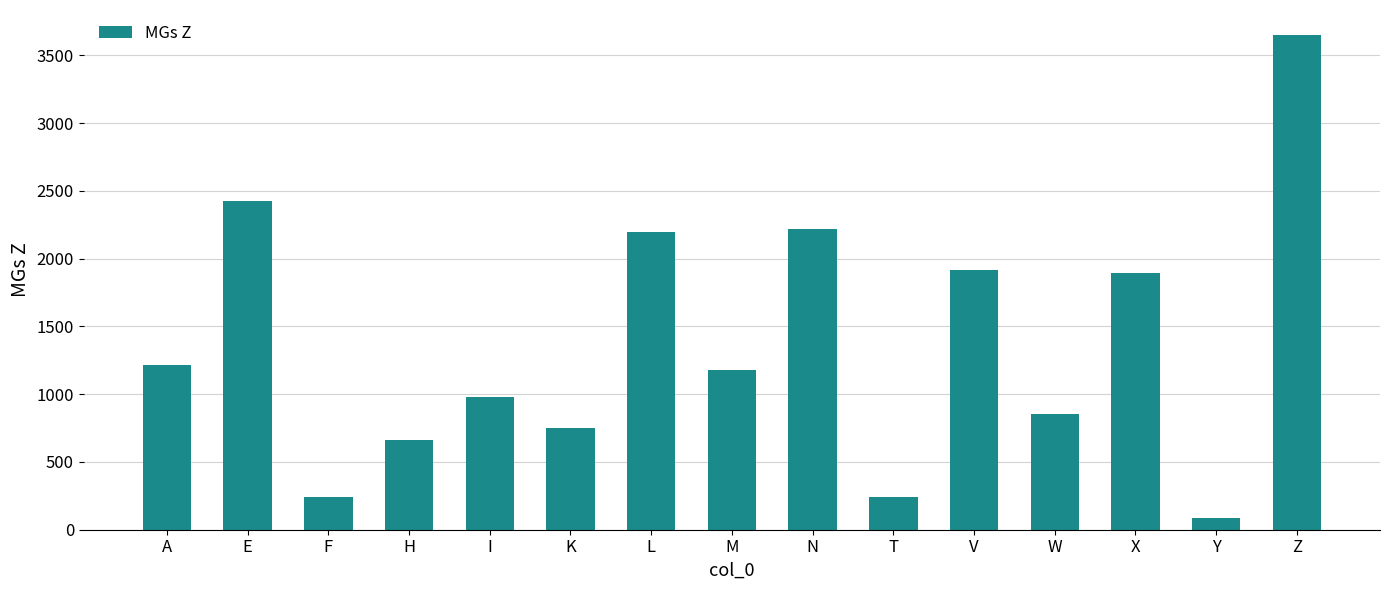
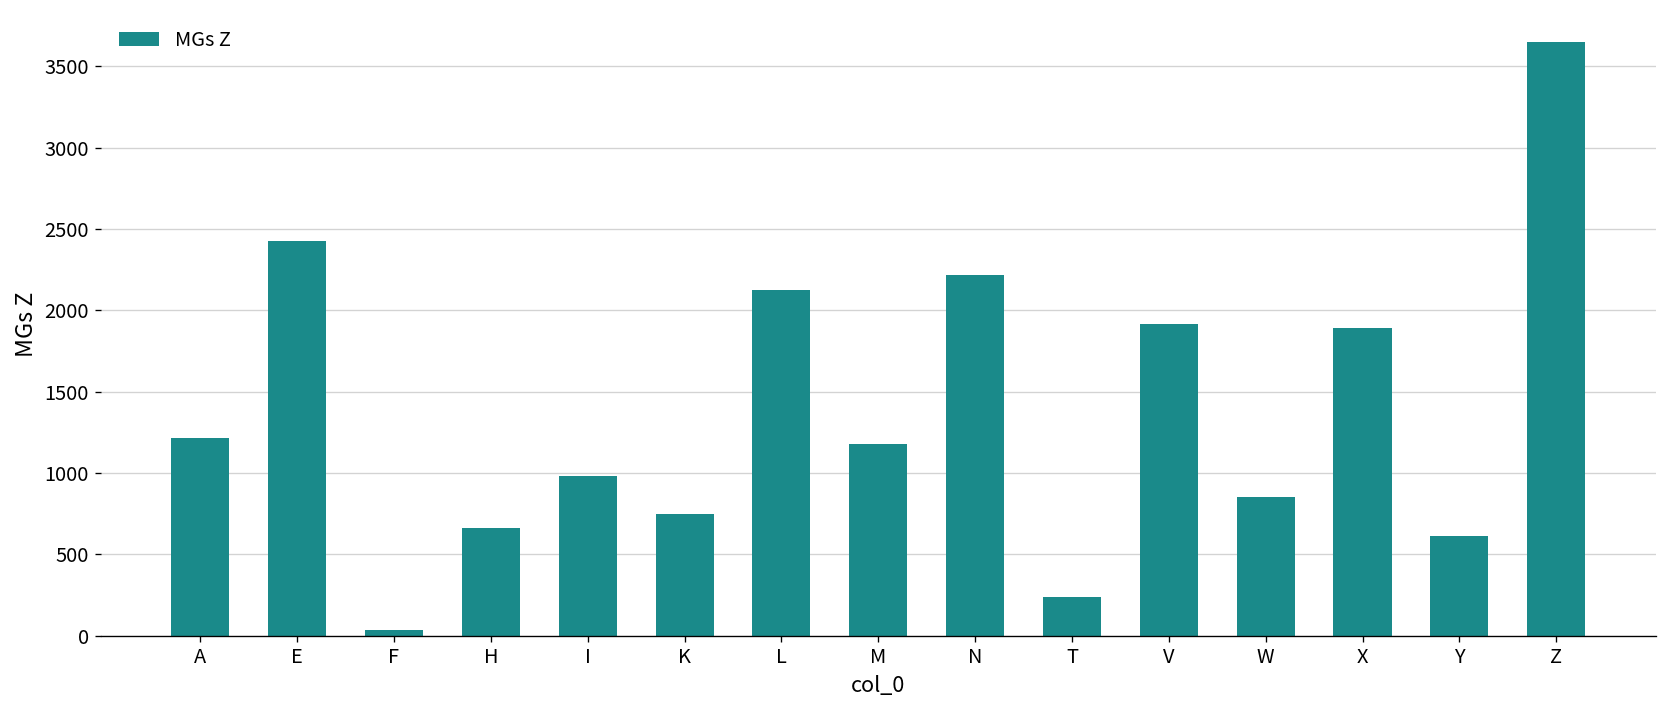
  {
    "A": 1220,
    "E": 2430,
-   "F": 250,
+   "F": 30,
    "H": 660,
    "I": 980,
    "K": 750,
-   "L": 2190,
+   "L": 2130,
    "M": 1180,
    "N": 2220,
    "T": 240,
    "V": 1910,
    "W": 860,
    "X": 1890,
-   "Y": 90,
+   "Y": 610,
    "Z": 3650
  }
